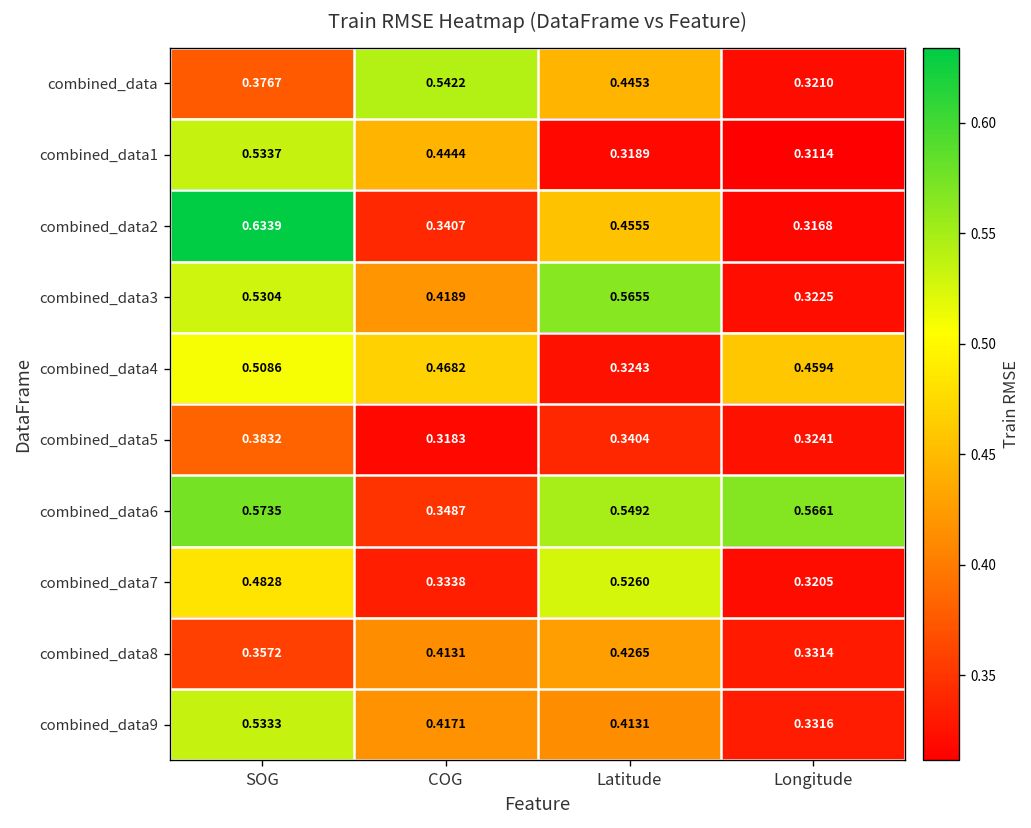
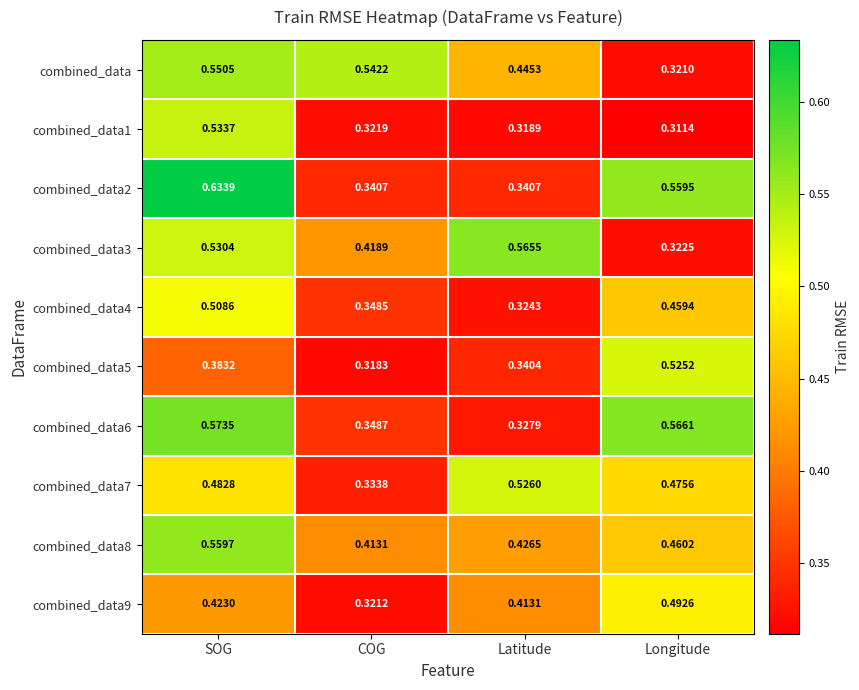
  {
    "combined_data": {
-     "SOG": 0.3767,
+     "SOG": 0.5505,
      "COG": 0.5422,
      "Latitude": 0.4453,
      "Longitude": 0.3210
    },
    "combined_data1": {
      "SOG": 0.5337,
-     "COG": 0.4444,
+     "COG": 0.3219,
      "Latitude": 0.3189,
      "Longitude": 0.3114
    },
    "combined_data2": {
      "SOG": 0.6339,
      "COG": 0.3407,
-     "Latitude": 0.4555,
-     "Longitude": 0.3168
+     "Latitude": 0.3407,
+     "Longitude": 0.5595
    },
    "combined_data3": {
      "SOG": 0.5304,
      "COG": 0.4189,
      "Latitude": 0.5655,
      "Longitude": 0.3225
    },
    "combined_data4": {
      "SOG": 0.5086,
-     "COG": 0.4682,
+     "COG": 0.3485,
      "Latitude": 0.3243,
      "Longitude": 0.4594
    },
    "combined_data5": {
      "SOG": 0.3832,
      "COG": 0.3183,
      "Latitude": 0.3404,
-     "Longitude": 0.3241
+     "Longitude": 0.5252
    },
    "combined_data6": {
      "SOG": 0.5735,
      "COG": 0.3487,
-     "Latitude": 0.5492,
+     "Latitude": 0.3279,
      "Longitude": 0.5661
    },
    "combined_data7": {
      "SOG": 0.4828,
      "COG": 0.3338,
      "Latitude": 0.5260,
-     "Longitude": 0.3205
+     "Longitude": 0.4756
    },
    "combined_data8": {
-     "SOG": 0.3572,
+     "SOG": 0.5597,
      "COG": 0.4131,
      "Latitude": 0.4265,
-     "Longitude": 0.3314
+     "Longitude": 0.4602
    },
    "combined_data9": {
-     "SOG": 0.5333,
-     "COG": 0.4171,
+     "SOG": 0.4230,
+     "COG": 0.3212,
      "Latitude": 0.4131,
-     "Longitude": 0.3316
+     "Longitude": 0.4926
    }
  }
